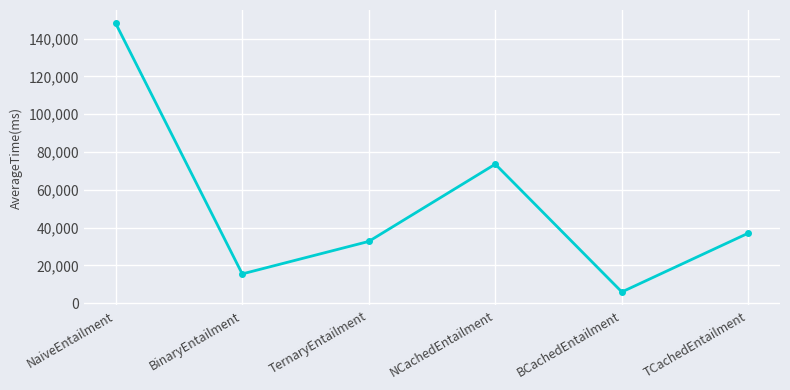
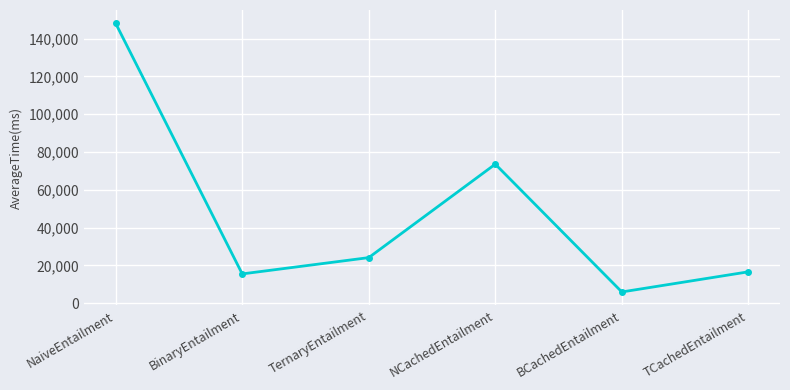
  {
    "NaiveEntailment": "148,000",
    "BinaryEntailment": "16,000",
-   "TernaryEntailment": "33,000",
+   "TernaryEntailment": "24,000",
    "NCachedEntailment": "74,000",
    "BCachedEntailment": "6,000",
-   "TCachedEntailment": "37,000"
+   "TCachedEntailment": "17,000"
  }
